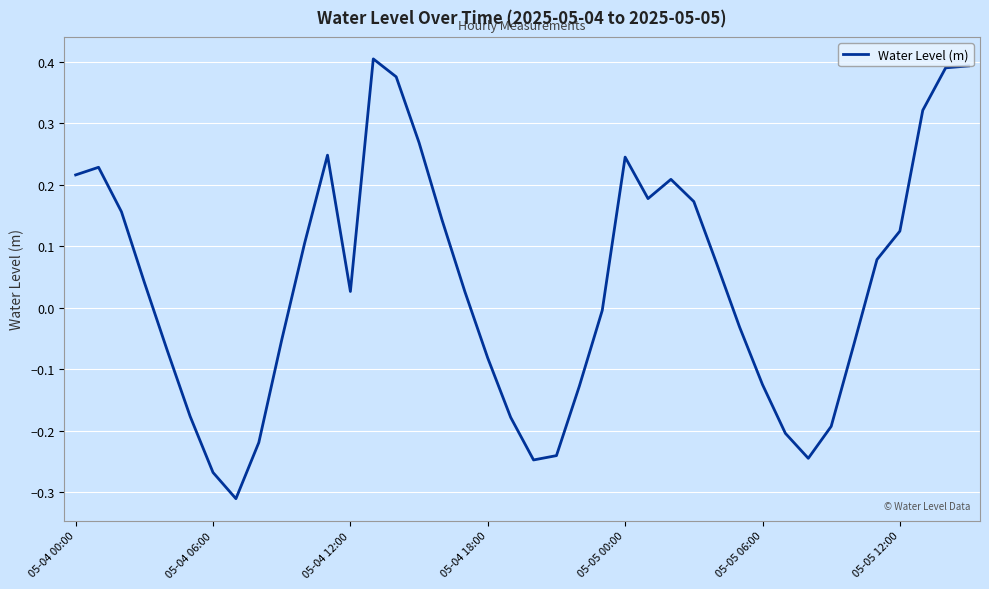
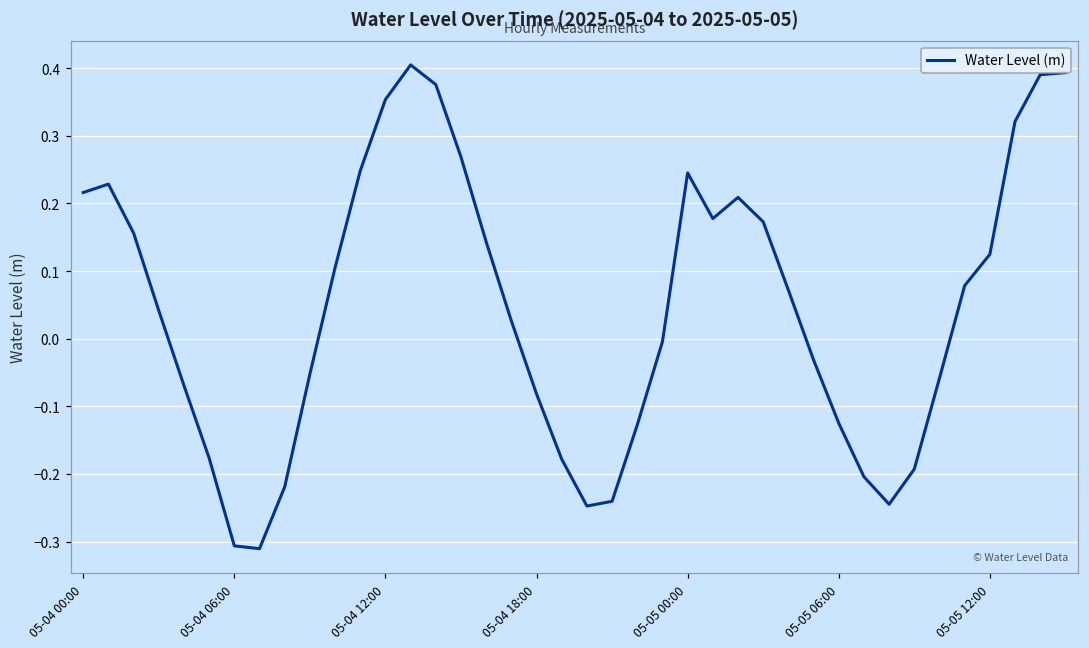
  {
    "05-04 00:00": 0.22,
-   "05-04 06:00": -0.27,
-   "05-04 12:00": 0.03,
+   "05-04 06:00": -0.31,
+   "05-04 12:00": 0.35,
    "05-04 18:00": -0.08,
    "05-05 00:00": 0.25,
    "05-05 06:00": -0.12,
    "05-05 12:00": 0.12
  }
